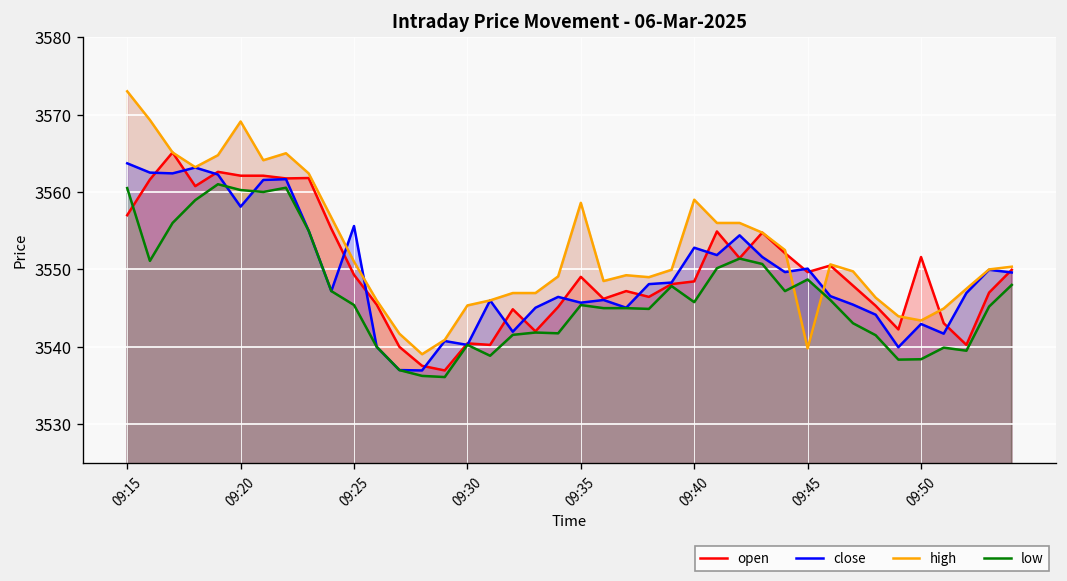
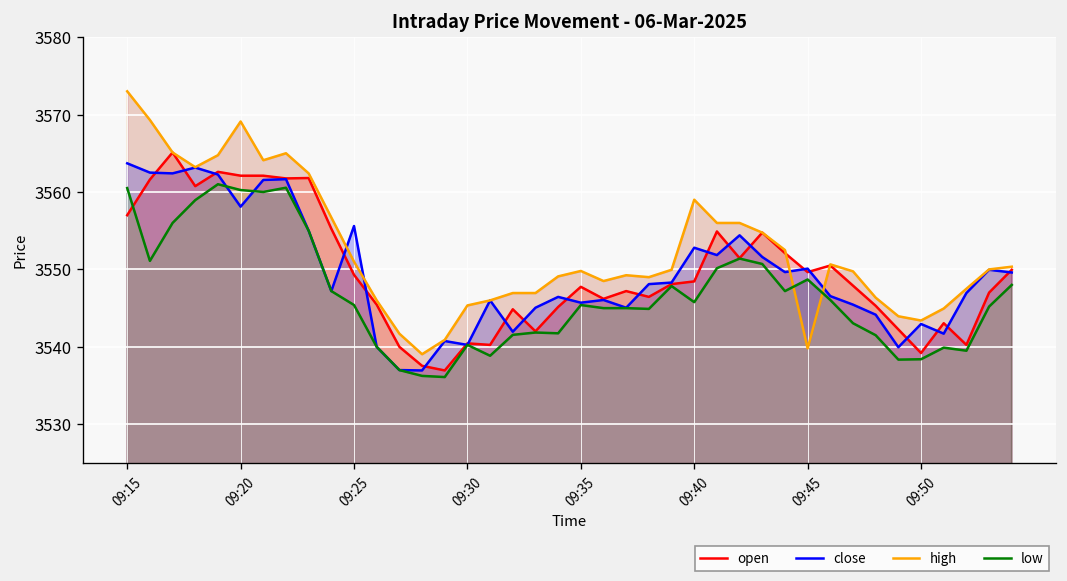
  {
    "open": {
      "09:15": 3557,
      "09:20": 3562,
      "09:25": 3549,
-     "09:35": 3549,
+     "09:35": 3548,
      "09:40": 3548,
      "09:45": 3550,
-     "09:50": 3552
+     "09:50": 3539
    },
    "close": {
      "09:15": 3564,
      "09:20": 3558,
      "09:25": 3556,
      "09:40": 3553,
      "09:45": 3550,
      "09:50": 3543
    },
    "high": {
-     "09:35": 3559,
+     "09:35": 3550,
      "09:45": 3540
    },
    "low": {
      "09:15": 3561,
      "09:20": 3560,
      "09:25": 3545,
      "09:40": 3546,
      "09:50": 3538
    }
  }
